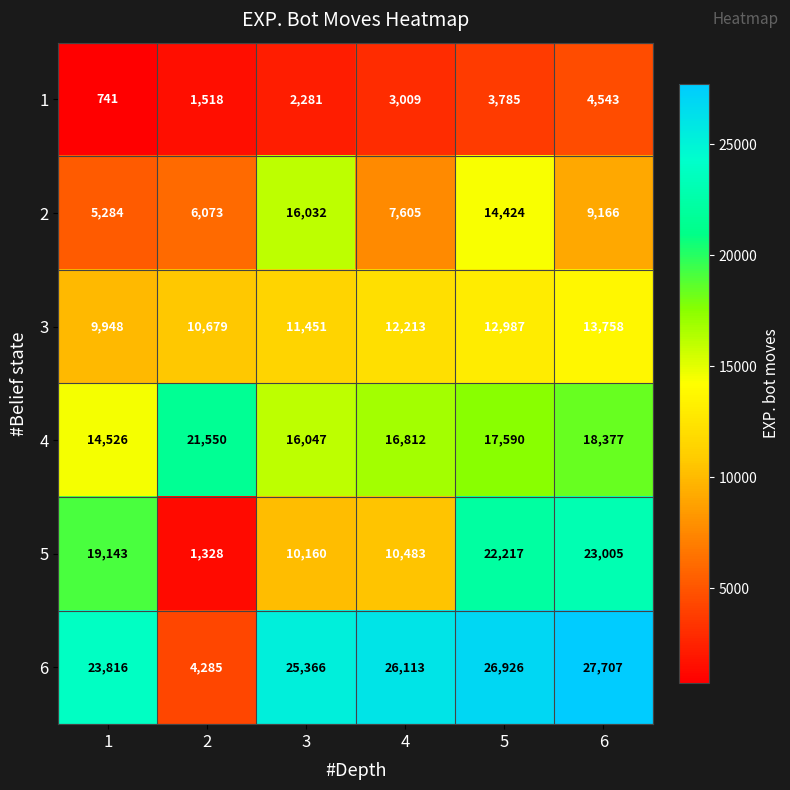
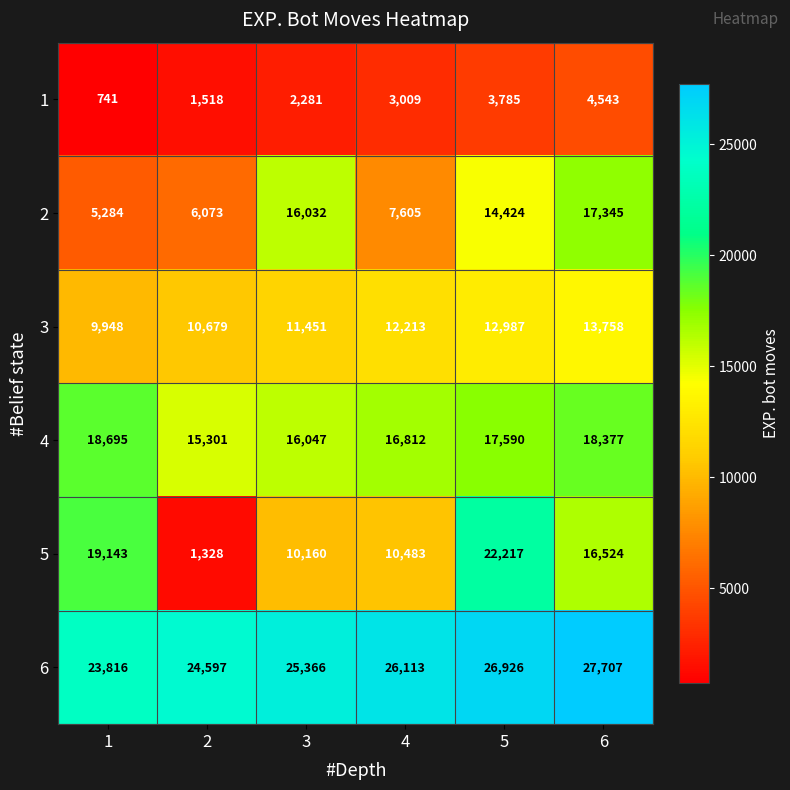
  {
    "1": {
      "1": "741",
      "2": "1,518",
      "3": "2,281",
      "4": "3,009",
      "5": "3,785",
      "6": "4,543"
    },
    "2": {
      "1": "5,284",
      "2": "6,073",
      "3": "16,032",
      "4": "7,605",
      "5": "14,424",
-     "6": "9,166"
+     "6": "17,345"
    },
    "3": {
      "1": "9,948",
      "2": "10,679",
      "3": "11,451",
      "4": "12,213",
      "5": "12,987",
      "6": "13,758"
    },
    "4": {
-     "1": "14,526",
-     "2": "21,550",
+     "1": "18,695",
+     "2": "15,301",
      "3": "16,047",
      "4": "16,812",
      "5": "17,590",
      "6": "18,377"
    },
    "5": {
      "1": "19,143",
      "2": "1,328",
      "3": "10,160",
      "4": "10,483",
      "5": "22,217",
-     "6": "23,005"
+     "6": "16,524"
    },
    "6": {
      "1": "23,816",
-     "2": "4,285",
+     "2": "24,597",
      "3": "25,366",
      "4": "26,113",
      "5": "26,926",
      "6": "27,707"
    }
  }
